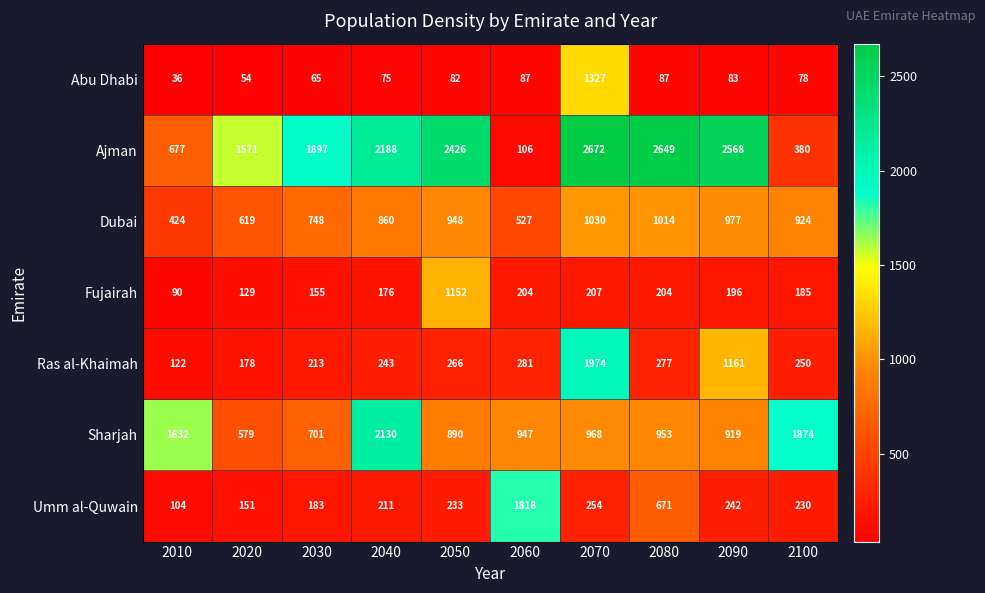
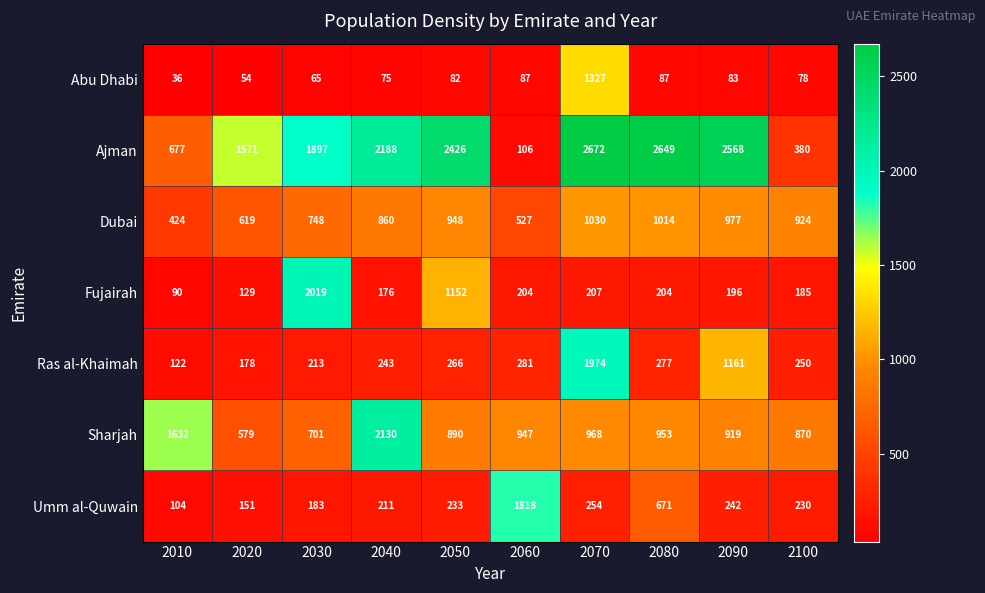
  {
    "Abu Dhabi": {
      "2010": 36,
      "2020": 54,
      "2030": 65,
      "2040": 75,
      "2050": 82,
      "2060": 87,
      "2070": 1327,
      "2080": 87,
      "2090": 83,
      "2100": 78
    },
    "Ajman": {
      "2010": 677,
      "2020": 1571,
      "2030": 1897,
      "2040": 2188,
      "2050": 2426,
      "2060": 106,
      "2070": 2672,
      "2080": 2649,
      "2090": 2568,
      "2100": 380
    },
    "Dubai": {
      "2010": 424,
      "2020": 619,
      "2030": 748,
      "2040": 860,
      "2050": 948,
      "2060": 527,
      "2070": 1030,
      "2080": 1014,
      "2090": 977,
      "2100": 924
    },
    "Fujairah": {
      "2010": 90,
      "2020": 129,
-     "2030": 155,
+     "2030": 2019,
      "2040": 176,
      "2050": 1152,
      "2060": 204,
      "2070": 207,
      "2080": 204,
      "2090": 196,
      "2100": 185
    },
    "Ras al-Khaimah": {
      "2010": 122,
      "2020": 178,
      "2030": 213,
      "2040": 243,
      "2050": 266,
      "2060": 281,
      "2070": 1974,
      "2080": 277,
      "2090": 1161,
      "2100": 250
    },
    "Sharjah": {
      "2010": 1632,
      "2020": 579,
      "2030": 701,
      "2040": 2130,
      "2050": 890,
      "2060": 947,
      "2070": 968,
      "2080": 953,
      "2090": 919,
-     "2100": 1874
+     "2100": 870
    },
    "Umm al-Quwain": {
      "2010": 104,
      "2020": 151,
      "2030": 183,
      "2040": 211,
      "2050": 233,
      "2060": 1818,
      "2070": 254,
      "2080": 671,
      "2090": 242,
      "2100": 230
    }
  }
